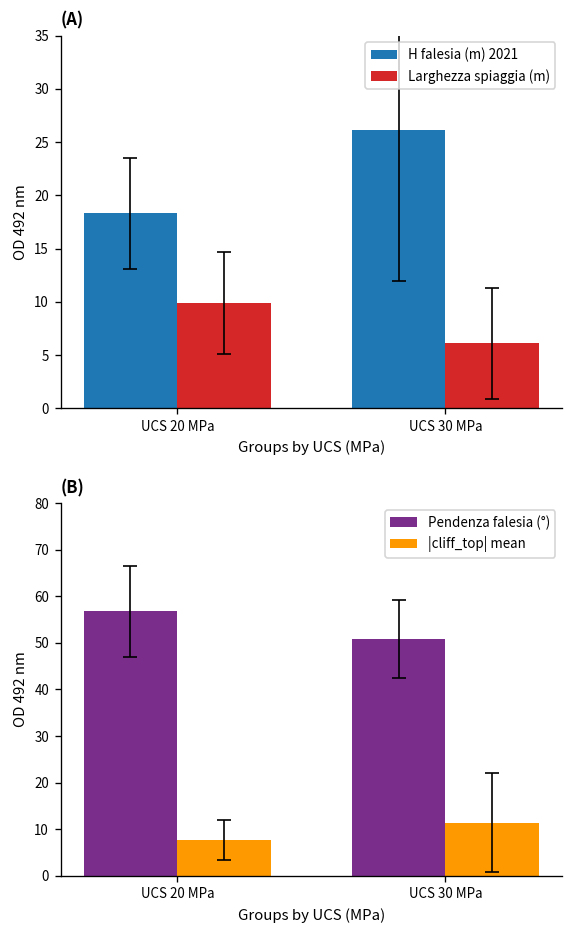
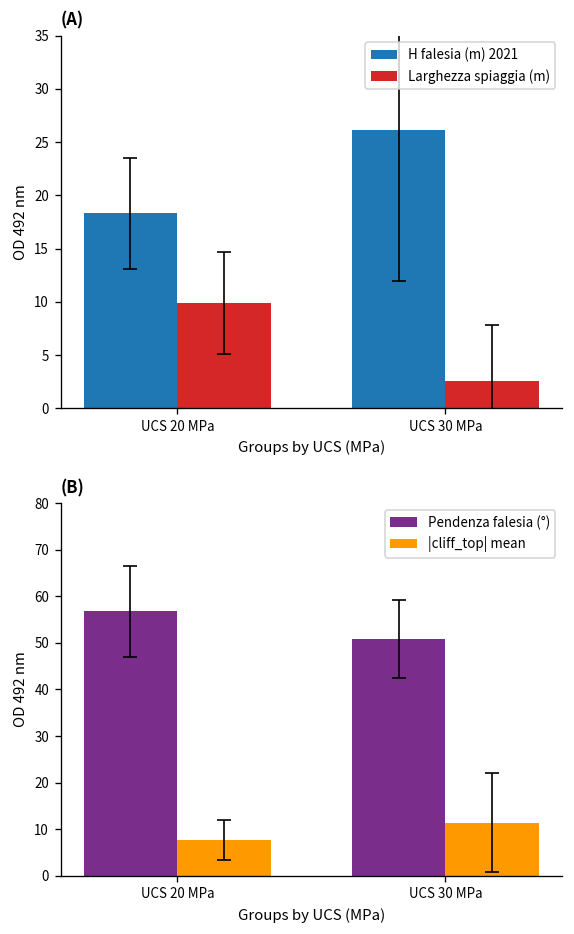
  {
    "(A)": {
      "Larghezza spiaggia (m)": {
        "UCS 20 MPa": 10,
-       "UCS 30 MPa": 6
+       "UCS 30 MPa": 3
      }
    },
    "(B)": {
      "Pendenza falesia (°)": {
        "UCS 20 MPa": 57,
        "UCS 30 MPa": 51
      },
      "|cliff_top| mean": {
        "UCS 20 MPa": 8,
        "UCS 30 MPa": 11
      }
    }
  }
